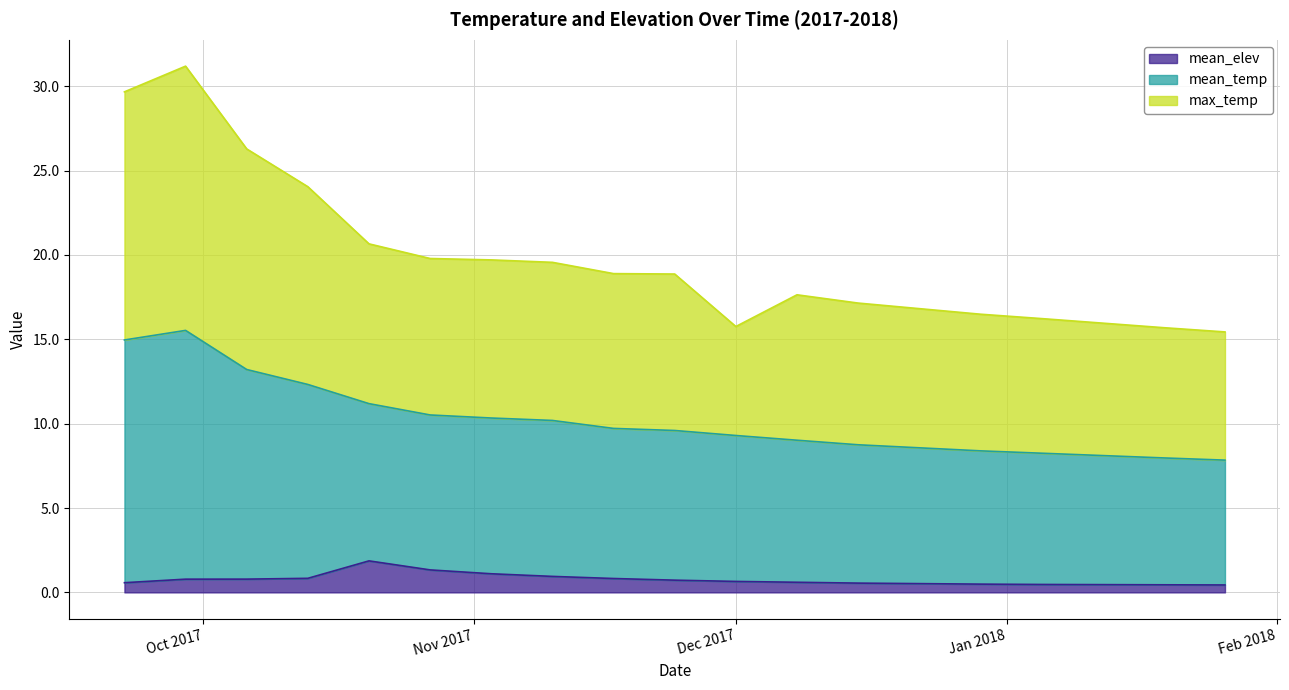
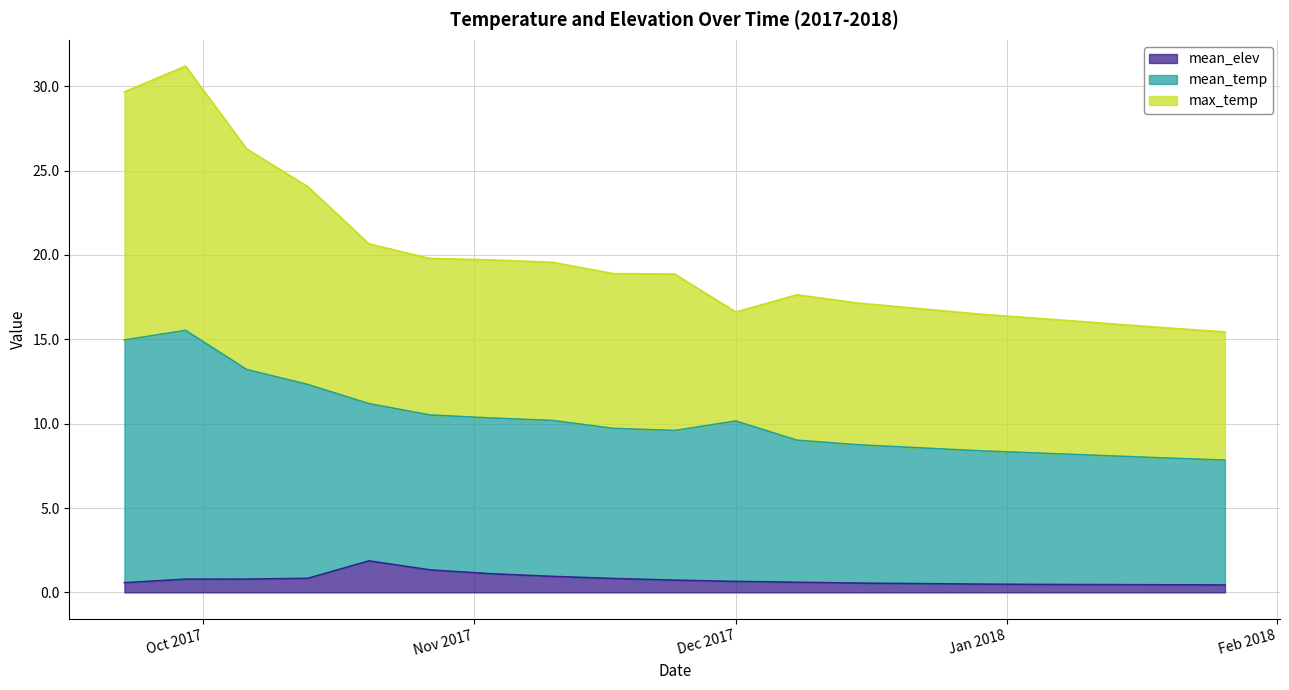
  {
    "mean_elev": {
      "Dec 2017": 0.7
    },
    "mean_temp": {
-     "Dec 2017": 8.7
+     "Dec 2017": 9.5
    },
    "max_temp": {
      "Dec 2017": 6.5
    }
  }
